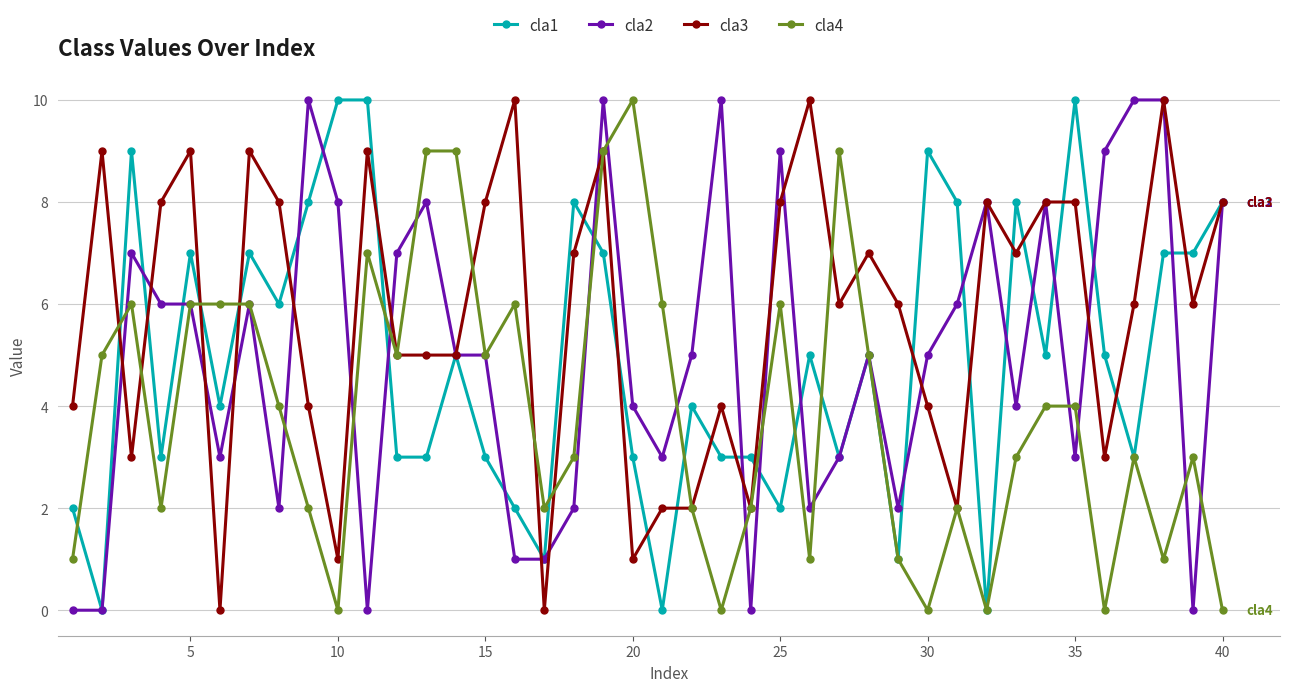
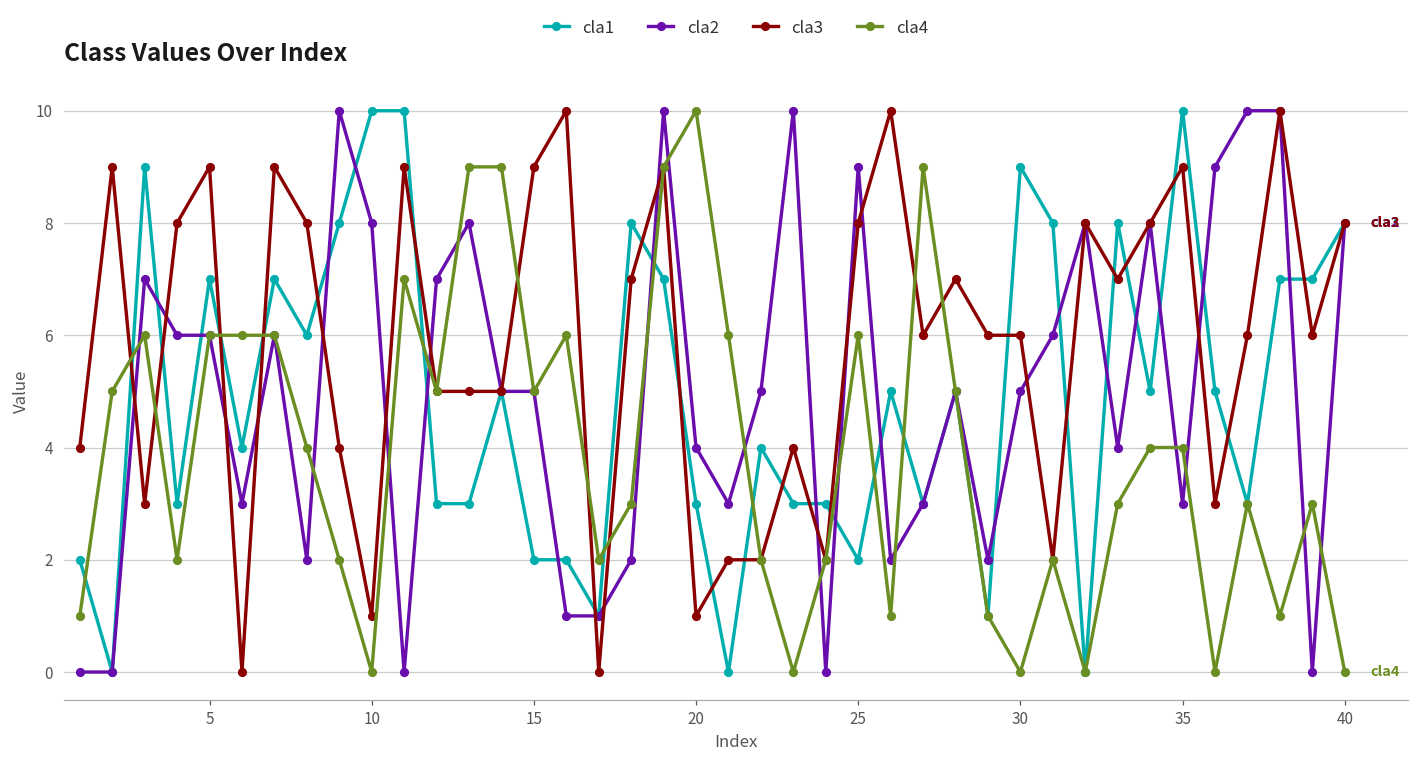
  {
    "cla1": {
      "5": 7,
      "10": 10,
-     "15": 3,
+     "15": 2,
      "20": 3,
      "25": 2,
      "30": 9,
      "35": 10
    },
    "cla2": {
      "10": 8,
      "20": 4,
      "25": 9,
      "30": 5,
      "35": 3
    },
    "cla3": {
      "5": 9,
      "10": 1,
-     "15": 8,
+     "15": 9,
      "20": 1,
      "25": 8,
-     "30": 4,
-     "35": 8
+     "30": 6,
+     "35": 9
    },
    "cla4": {
      "10": 0,
      "20": 10,
      "25": 6,
      "30": 0,
      "35": 4,
      "40": 0
    }
  }
